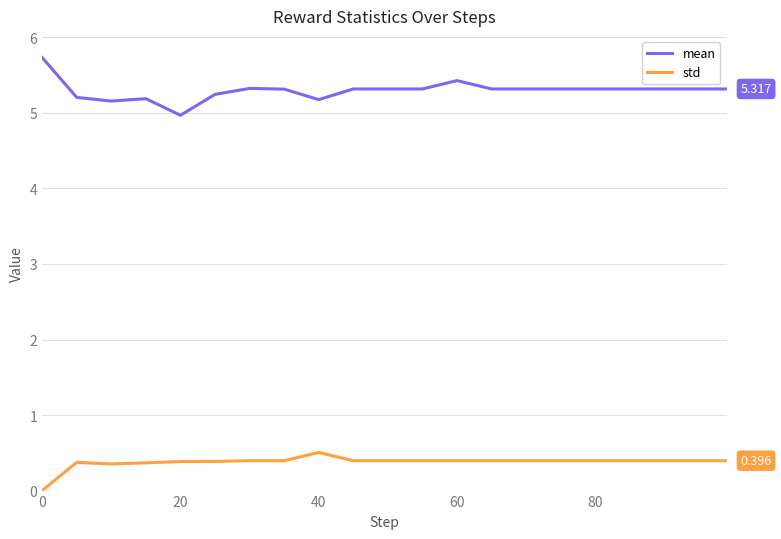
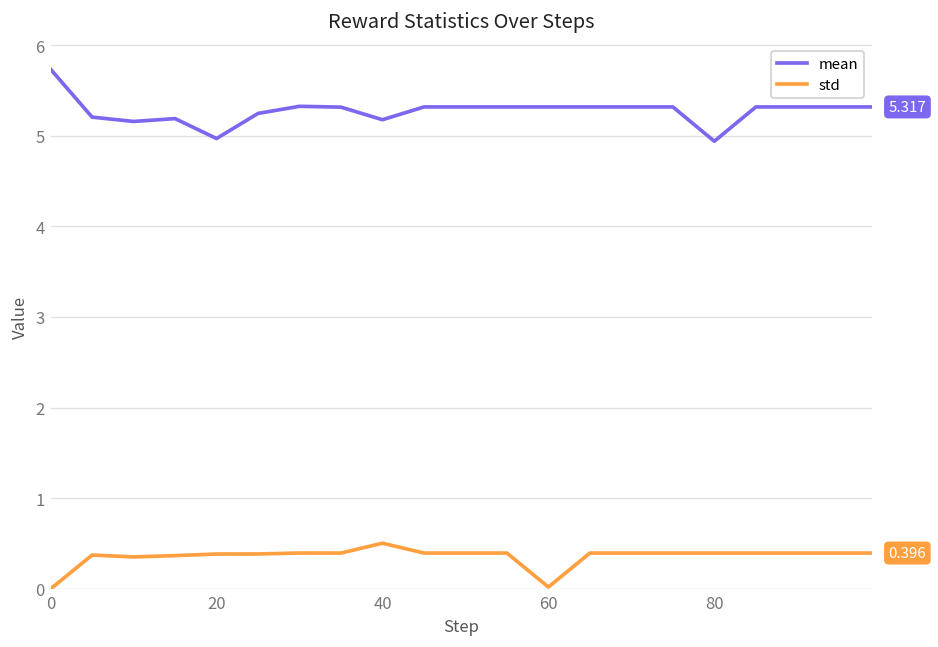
  {
    "mean": {
      "0": 5.7,
      "20": 5.0,
      "40": 5.2,
-     "60": 5.4,
-     "80": 5.3
+     "60": 5.3,
+     "80": 4.9
    },
    "std": {
      "0": 0.0,
      "20": 0.4,
      "40": 0.5,
-     "60": 0.4,
+     "60": 0.0,
      "80": 0.4
    }
  }
